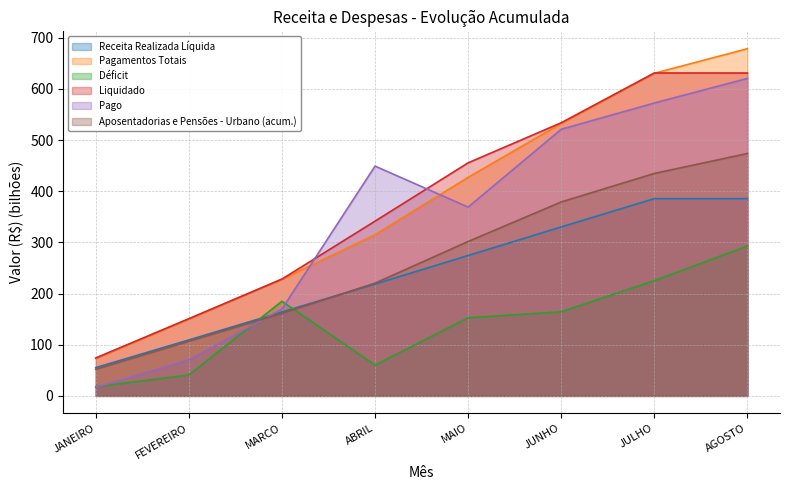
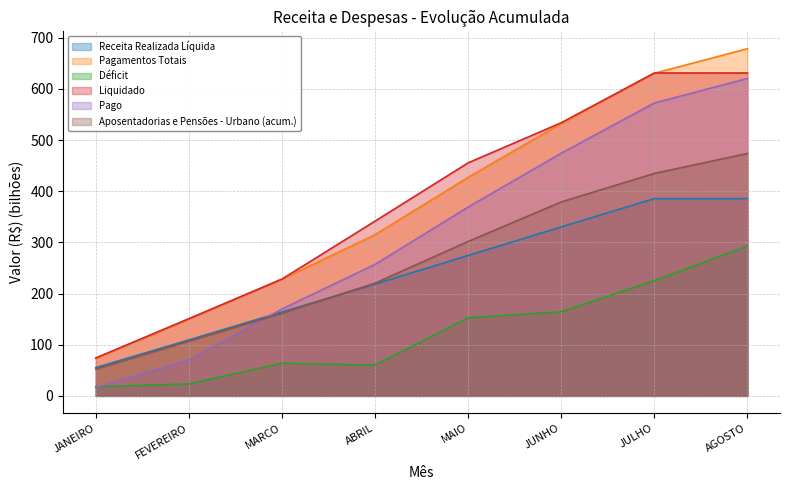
  {
    "Receita Realizada Líquida": {
      "MAIO": 270,
      "JUNHO": 330,
      "JULHO": 390,
      "AGOSTO": 390
    },
    "Déficit": {
-     "FEVEREIRO": 40,
-     "MARCO": 180,
+     "FEVEREIRO": 20,
+     "MARCO": 60,
      "ABRIL": 60,
      "MAIO": 150,
      "JUNHO": 160,
      "JULHO": 230,
      "AGOSTO": 290
    },
    "Pago": {
      "FEVEREIRO": 70,
      "MARCO": 170,
-     "ABRIL": 450,
+     "ABRIL": 260,
      "MAIO": 370,
-     "JUNHO": 520,
+     "JUNHO": 470,
      "JULHO": 570,
      "AGOSTO": 620
    }
  }
